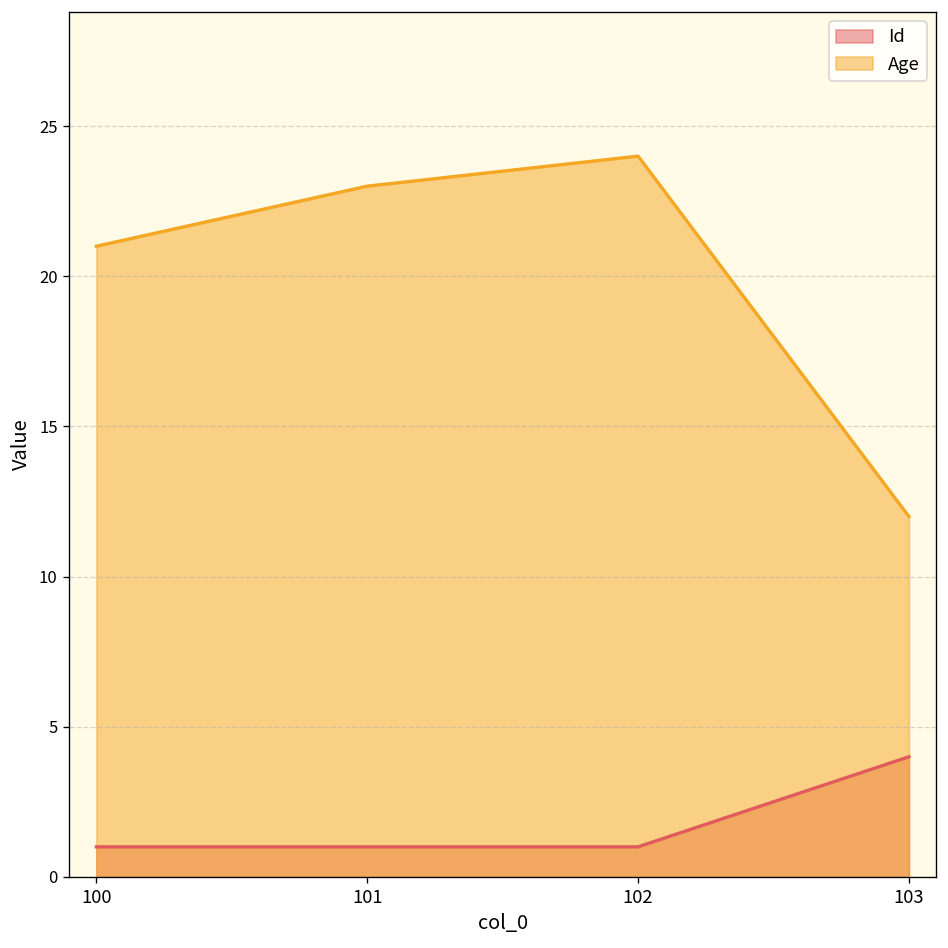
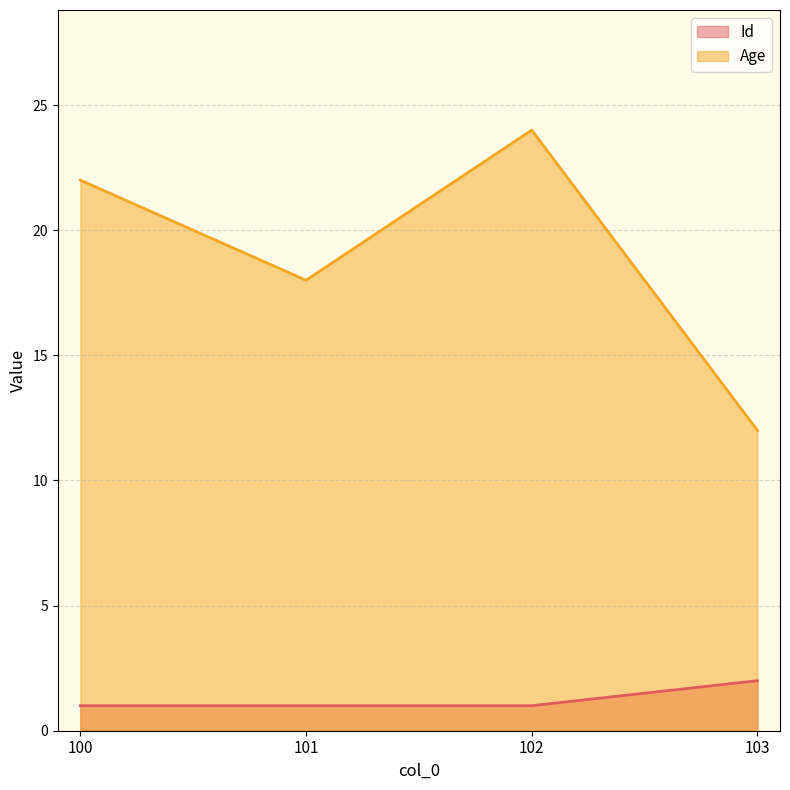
  {
    "Id": {
      "100": 1,
      "101": 1,
      "102": 1,
-     "103": 4
+     "103": 2
    },
    "Age": {
-     "100": 21,
-     "101": 23,
+     "100": 22,
+     "101": 18,
      "102": 24,
      "103": 12
    }
  }
